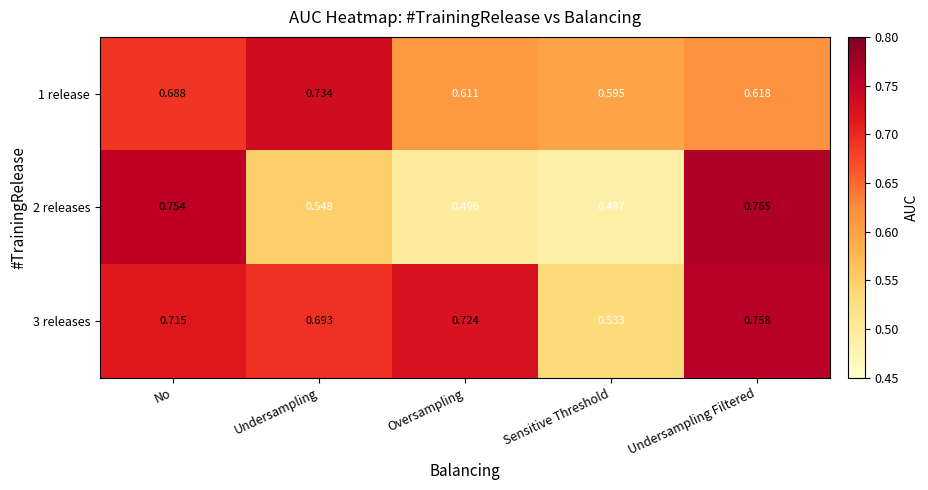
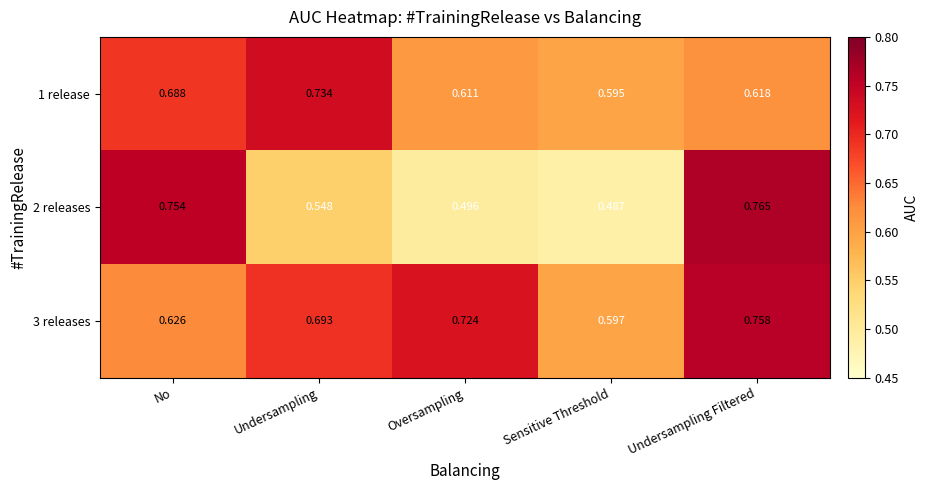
  {
    "1 release": {
      "No": 0.688,
      "Undersampling": 0.734,
      "Oversampling": 0.611,
      "Sensitive Threshold": 0.595,
      "Undersampling Filtered": 0.618
    },
    "2 releases": {
      "No": 0.754,
      "Undersampling": 0.548,
      "Oversampling": 0.496,
      "Sensitive Threshold": 0.487,
      "Undersampling Filtered": 0.765
    },
    "3 releases": {
-     "No": 0.715,
+     "No": 0.626,
      "Undersampling": 0.693,
      "Oversampling": 0.724,
-     "Sensitive Threshold": 0.533,
+     "Sensitive Threshold": 0.597,
      "Undersampling Filtered": 0.758
    }
  }
